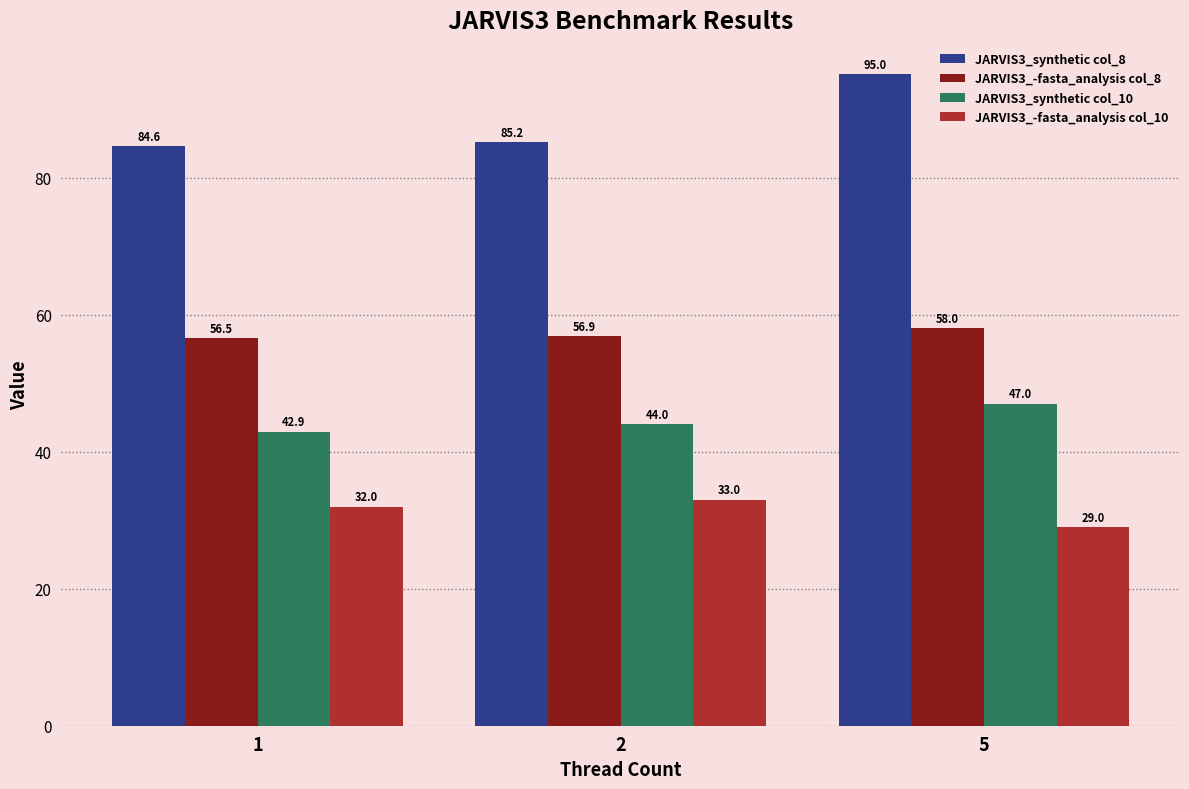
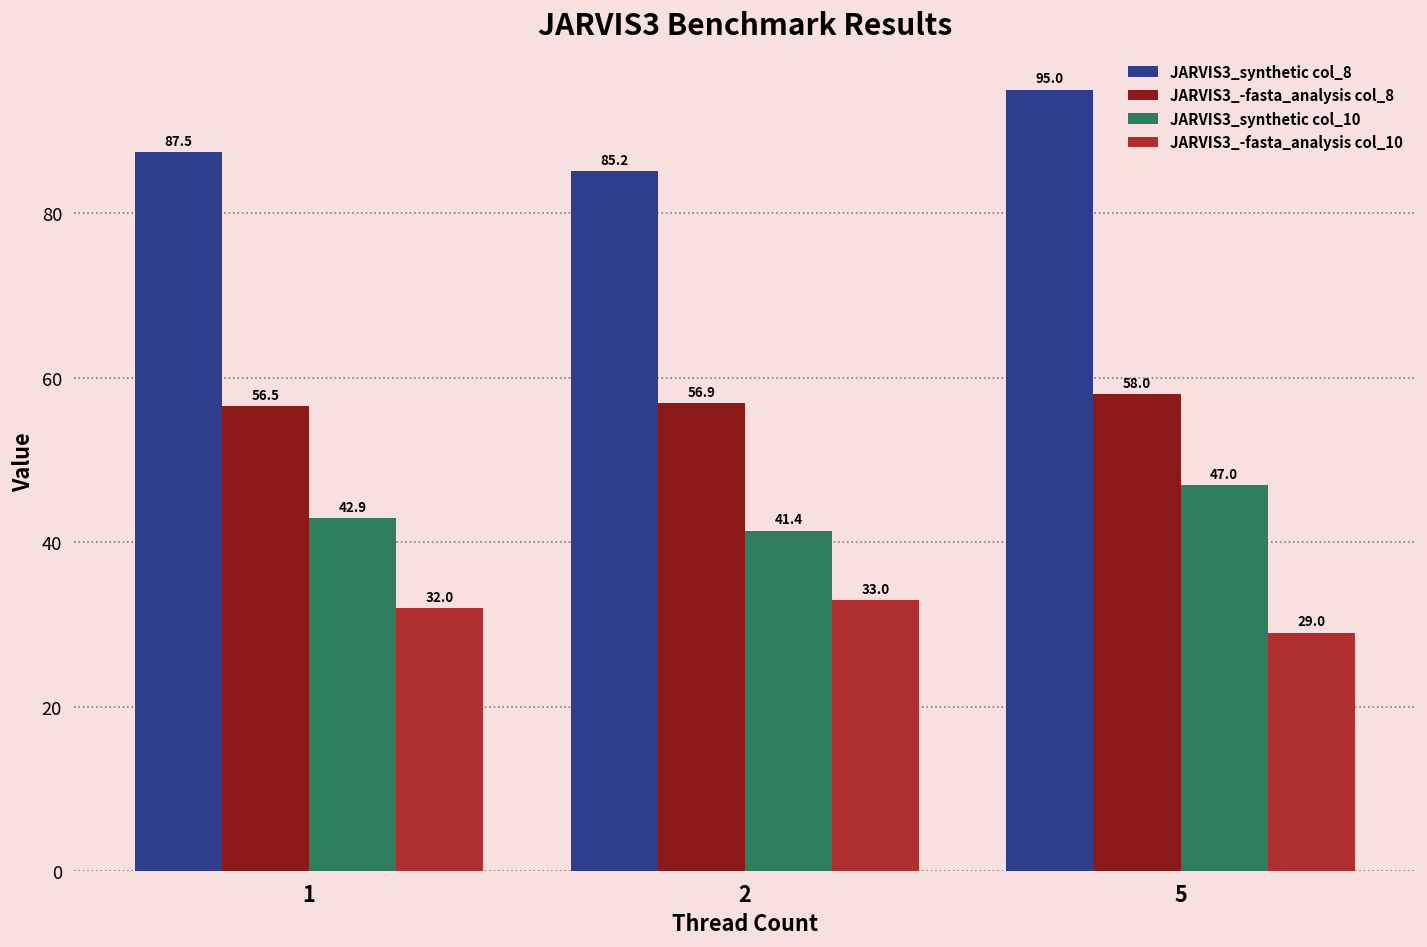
  {
    "JARVIS3_synthetic col_8": {
-     "1": 84.6,
+     "1": 87.5,
      "2": 85.2,
      "5": 95.0
    },
    "JARVIS3_synthetic col_10": {
      "1": 42.9,
-     "2": 44.0,
+     "2": 41.4,
      "5": 47.0
    }
  }
